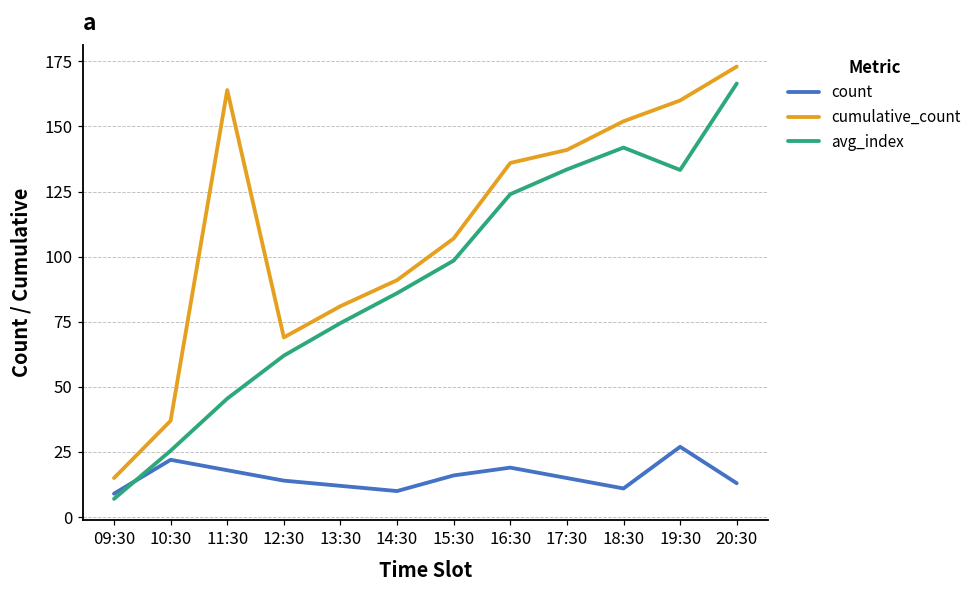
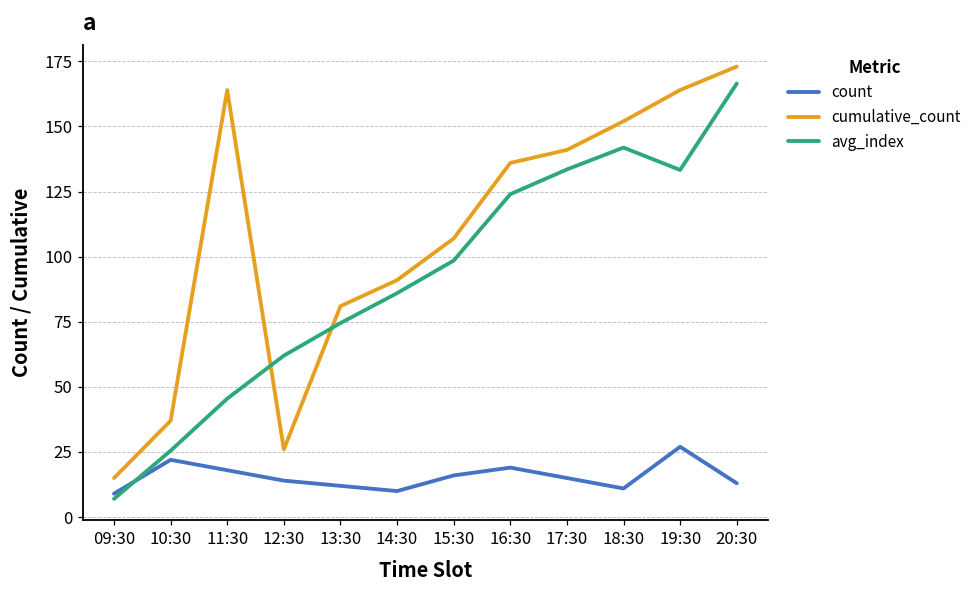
  {
    "count": {
      "09:30": 9,
      "10:30": 22,
      "11:30": 18,
      "12:30": 14,
      "13:30": 12,
      "14:30": 10,
      "15:30": 16,
      "16:30": 19,
      "17:30": 15,
      "18:30": 11,
      "19:30": 27,
      "20:30": 13
    },
    "cumulative_count": {
      "09:30": 15,
      "10:30": 37,
      "11:30": 164,
-     "12:30": 69,
+     "12:30": 26,
      "13:30": 81,
      "14:30": 91,
      "15:30": 107,
      "16:30": 136,
      "17:30": 141,
      "18:30": 152,
-     "19:30": 160,
+     "19:30": 164,
      "20:30": 173
    },
    "avg_index": {
      "09:30": 7,
      "10:30": 26,
      "11:30": 46,
      "12:30": 62,
      "13:30": 75,
      "14:30": 86,
      "15:30": 99,
      "16:30": 124,
      "17:30": 134,
      "18:30": 142,
      "19:30": 133,
      "20:30": 167
    }
  }
